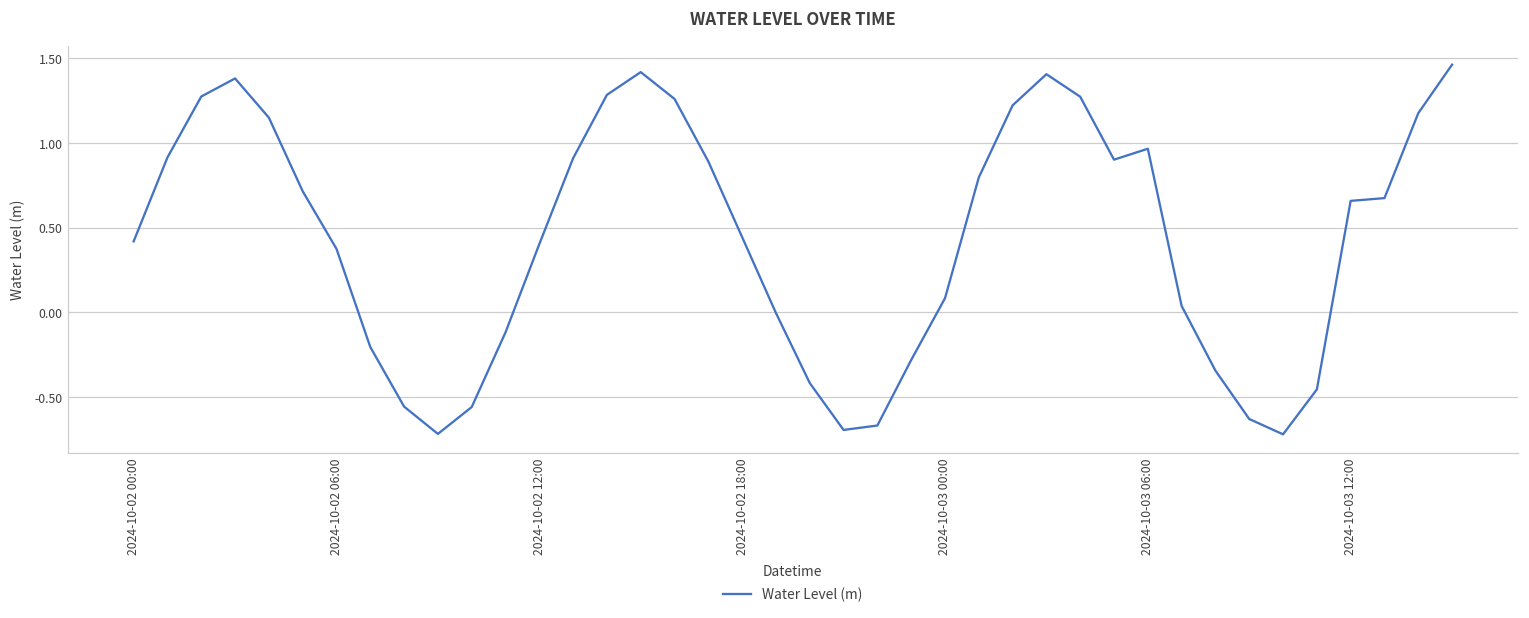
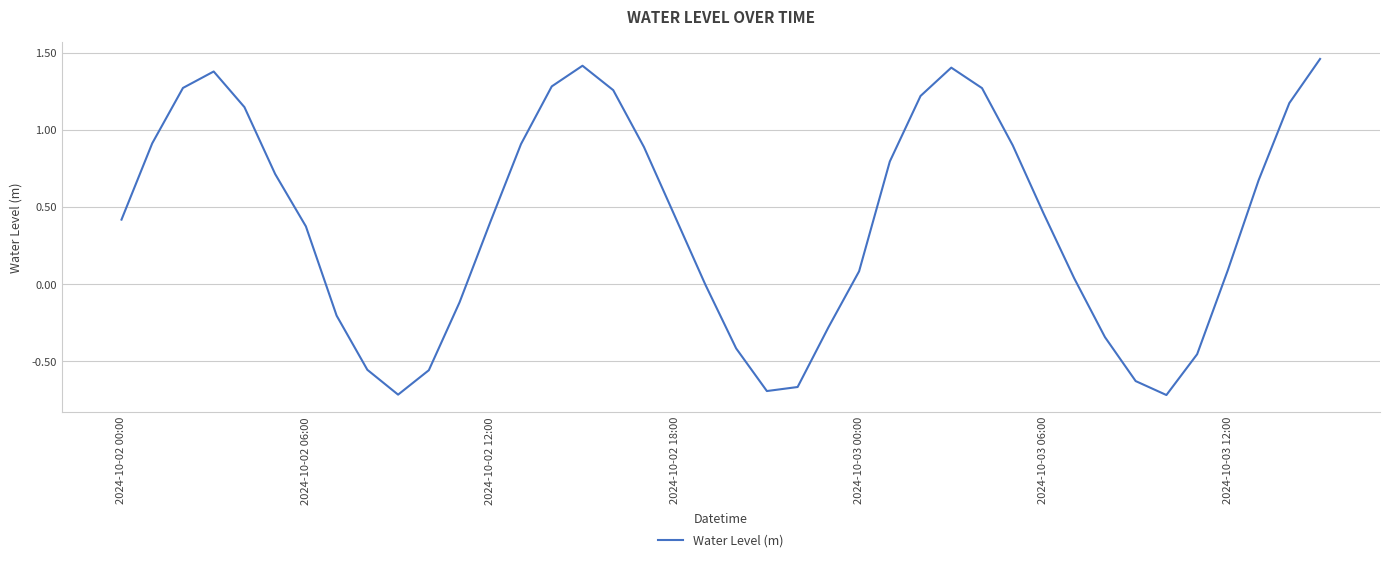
  {
    "2024-10-02 00:00": 0.42,
    "2024-10-02 06:00": 0.38,
    "2024-10-02 12:00": 0.40,
    "2024-10-02 18:00": 0.44,
    "2024-10-03 00:00": 0.08,
-   "2024-10-03 06:00": 0.97,
-   "2024-10-03 12:00": 0.66
+   "2024-10-03 06:00": 0.46,
+   "2024-10-03 12:00": 0.09
  }
